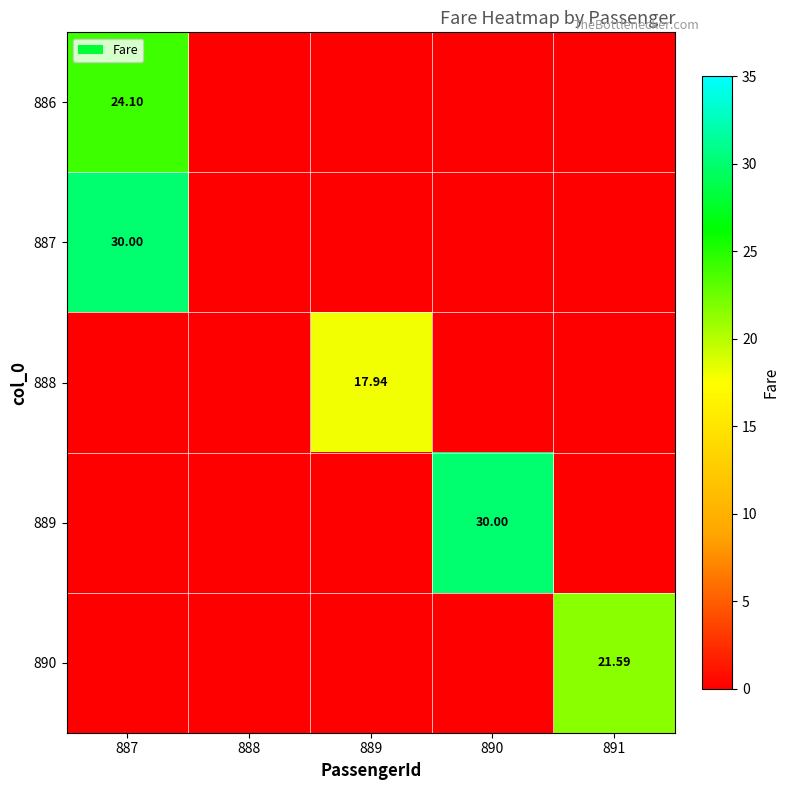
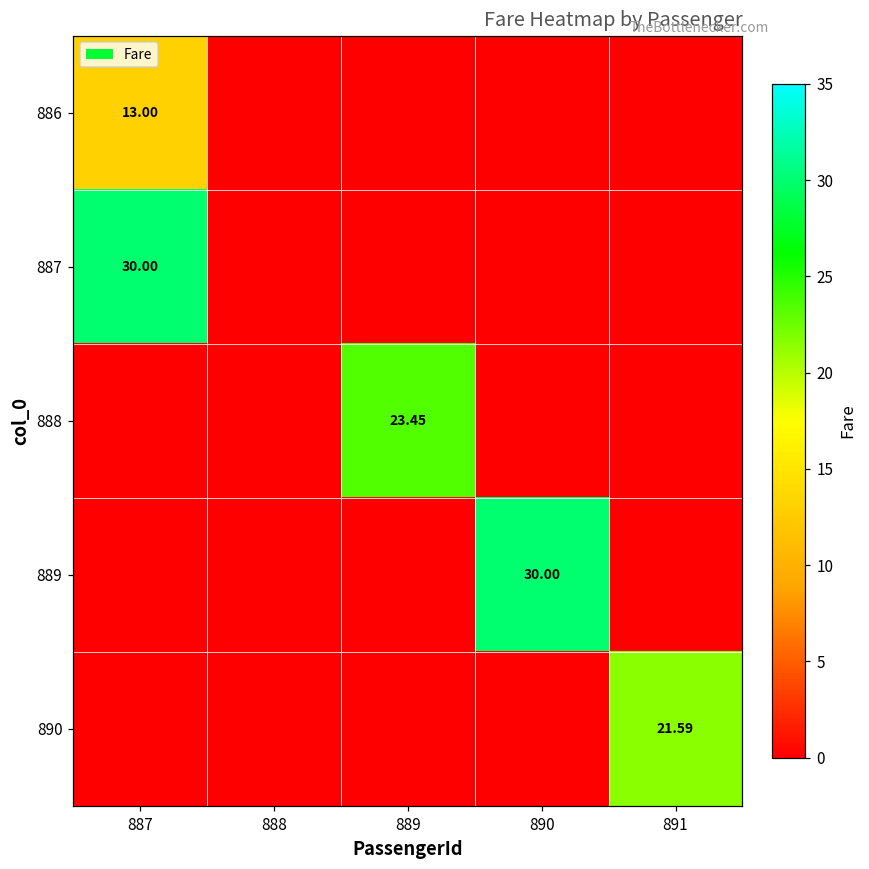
  {
    "886": {
-     "887": 24.10
+     "887": 13.00
    },
    "887": {
      "887": 30.00
    },
    "888": {
-     "889": 17.94
+     "889": 23.45
    },
    "889": {
      "890": 30.00
    },
    "890": {
      "891": 21.59
    }
  }
